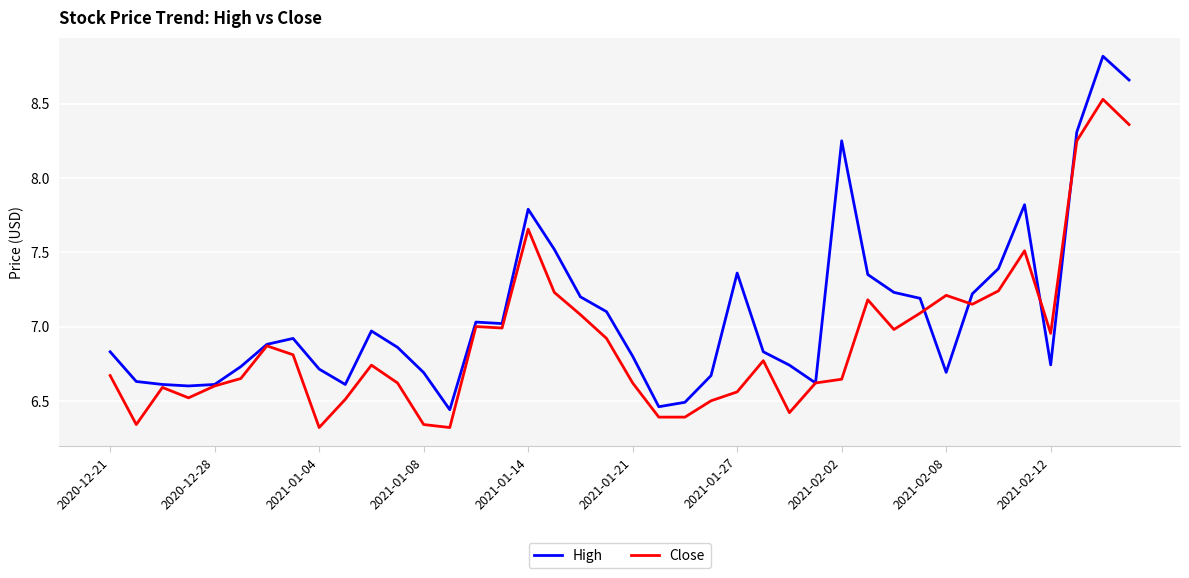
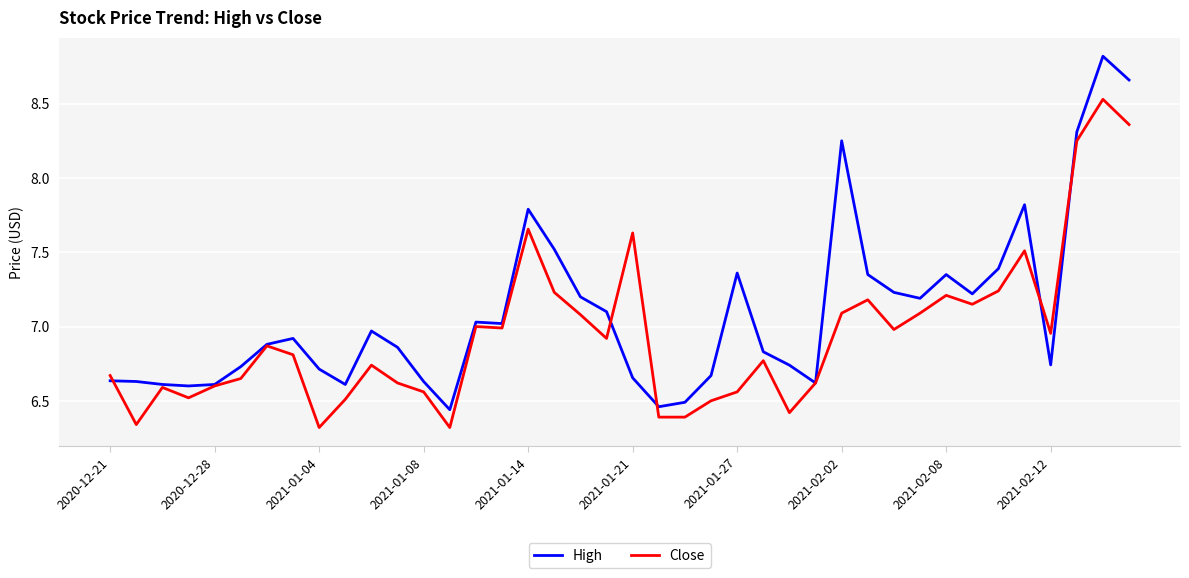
  {
    "High": {
-     "2020-12-21": 6.83,
+     "2020-12-21": 6.63,
      "2021-01-04": 6.71,
-     "2021-01-08": 6.69,
+     "2021-01-08": 6.63,
      "2021-01-14": 7.79,
-     "2021-01-21": 6.80,
+     "2021-01-21": 6.65,
      "2021-01-27": 7.36,
      "2021-02-02": 8.25,
-     "2021-02-08": 6.69,
+     "2021-02-08": 7.35,
      "2021-02-12": 6.74
    },
    "Close": {
      "2020-12-21": 6.67,
      "2021-01-04": 6.32,
-     "2021-01-08": 6.34,
+     "2021-01-08": 6.56,
      "2021-01-14": 7.66,
-     "2021-01-21": 6.62,
+     "2021-01-21": 7.63,
      "2021-01-27": 6.56,
-     "2021-02-02": 6.65,
+     "2021-02-02": 7.09,
      "2021-02-08": 7.21,
      "2021-02-12": 6.95
    }
  }
